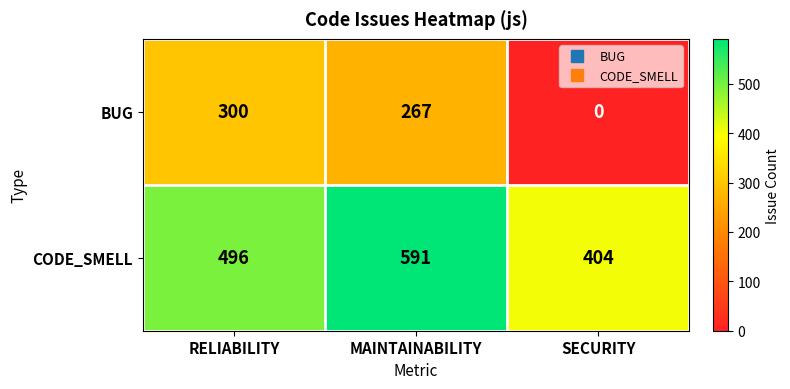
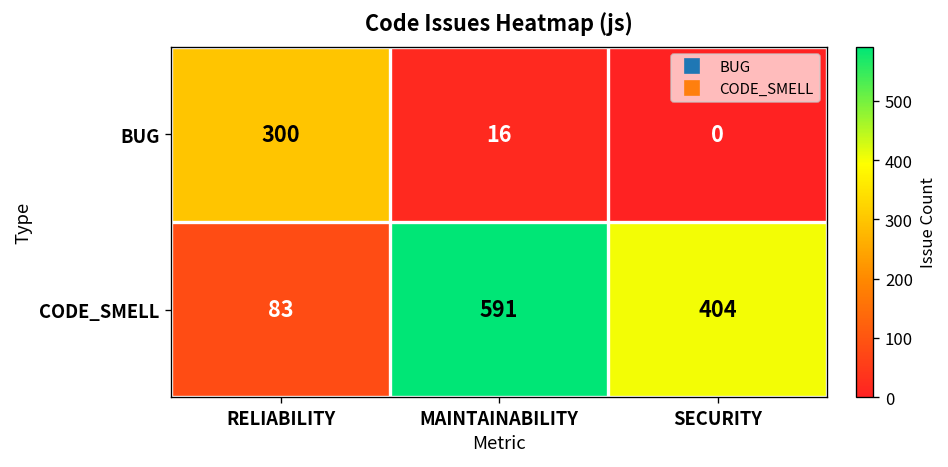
  {
    "BUG": {
      "RELIABILITY": 300,
-     "MAINTAINABILITY": 267,
+     "MAINTAINABILITY": 16,
      "SECURITY": 0
    },
    "CODE_SMELL": {
-     "RELIABILITY": 496,
+     "RELIABILITY": 83,
      "MAINTAINABILITY": 591,
      "SECURITY": 404
    }
  }
